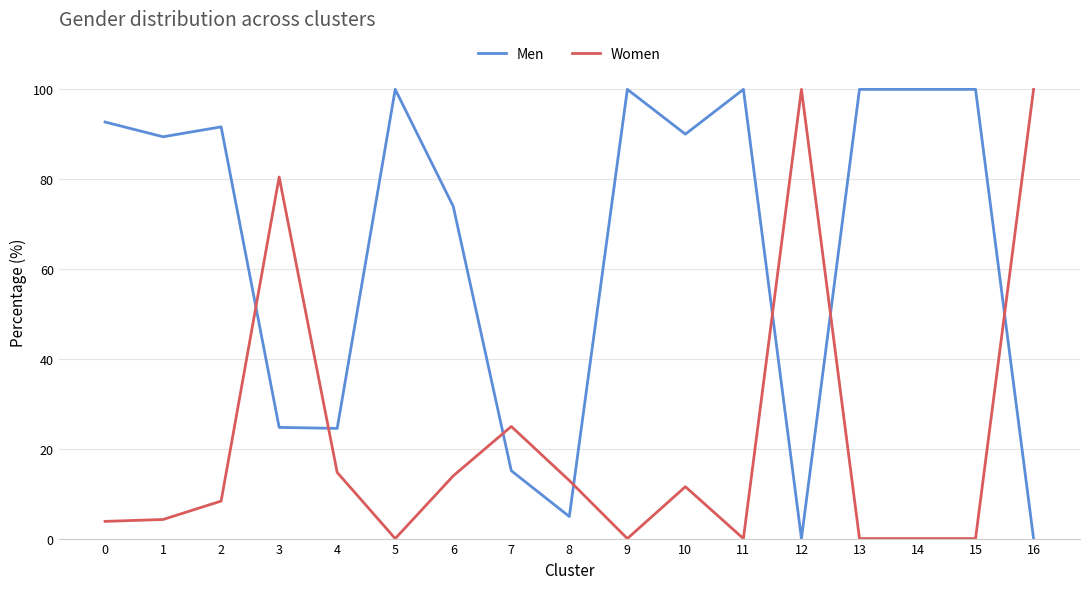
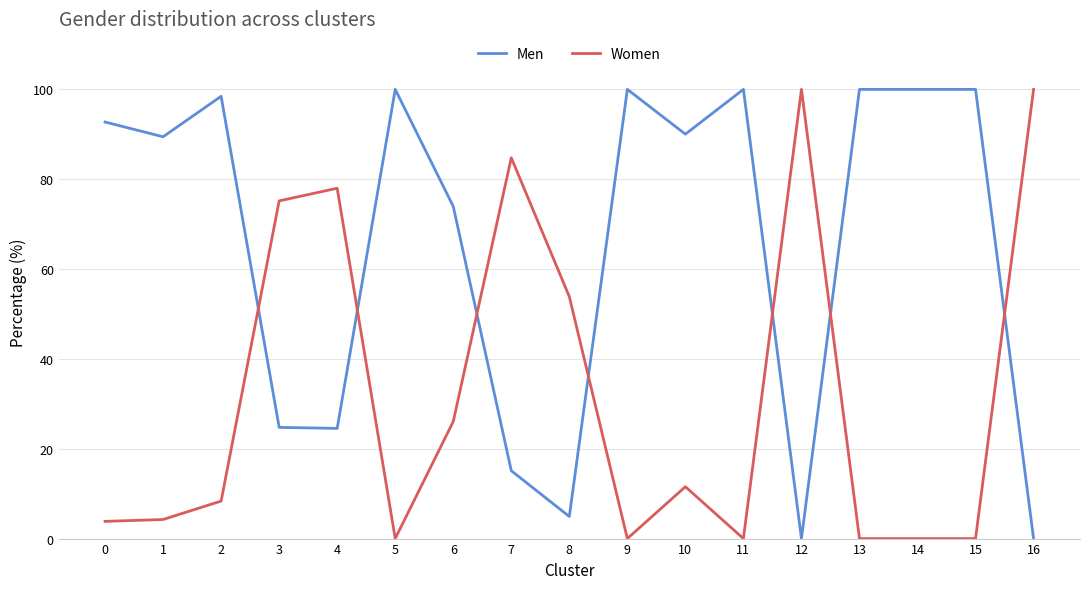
  {
    "Men": {
      "0": 93,
      "1": 89,
-     "2": 92,
+     "2": 98,
      "3": 25,
      "4": 25,
      "5": 100,
      "6": 74,
      "7": 15,
      "8": 5,
      "9": 100,
      "10": 90,
      "11": 100,
      "12": 0,
      "13": 100,
      "14": 100,
      "15": 100,
      "16": 0
    },
    "Women": {
      "0": 4,
      "1": 4,
      "2": 8,
-     "3": 80,
-     "4": 15,
+     "3": 75,
+     "4": 78,
      "5": 0,
-     "6": 14,
-     "7": 25,
-     "8": 13,
+     "6": 26,
+     "7": 85,
+     "8": 54,
      "9": 0,
      "10": 12,
      "11": 0,
      "12": 100,
      "13": 0,
      "14": 0,
      "15": 0,
      "16": 100
    }
  }
